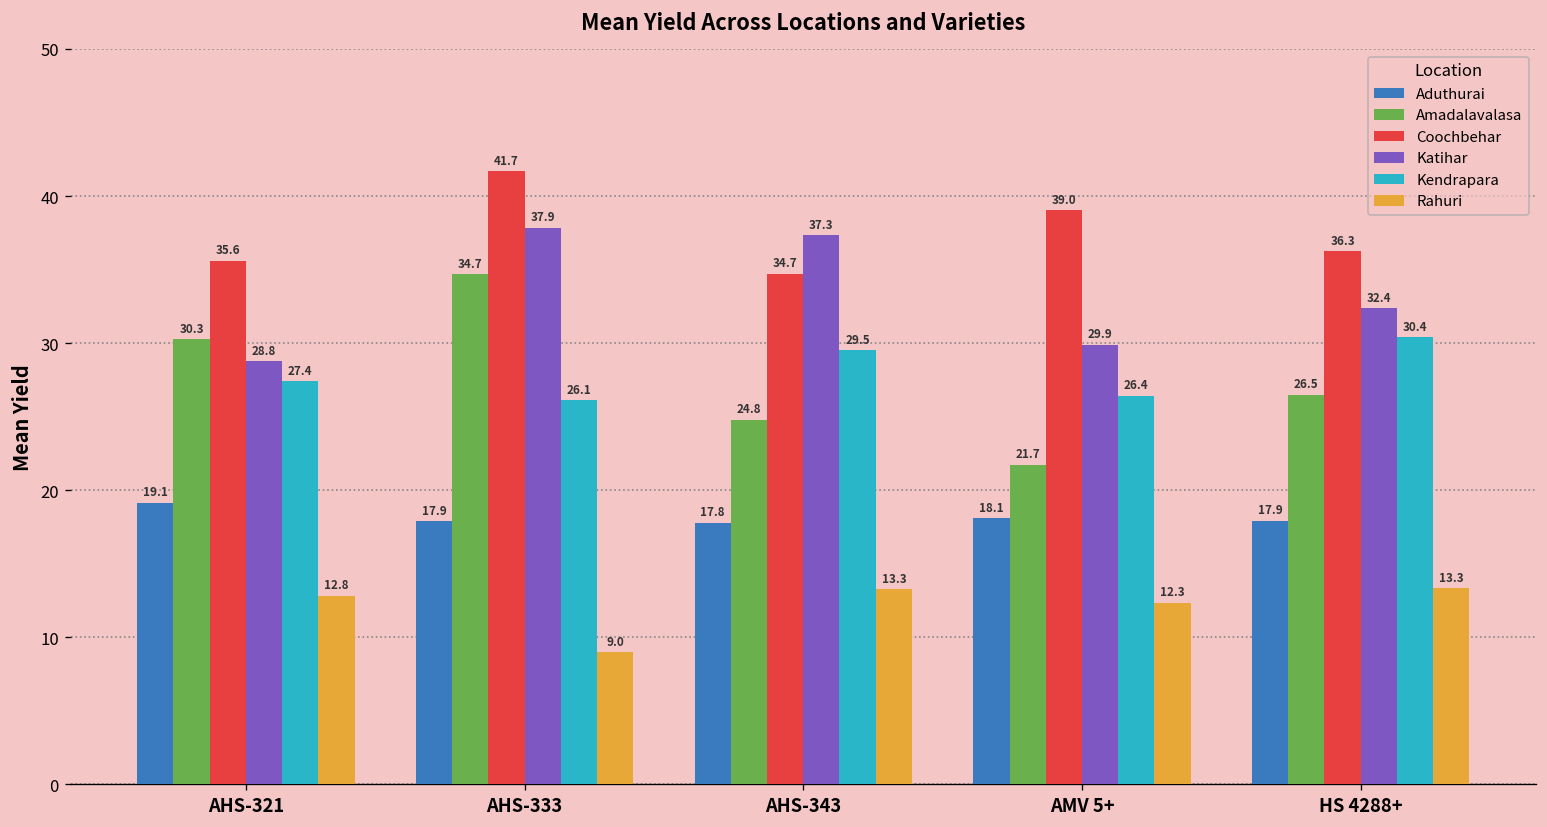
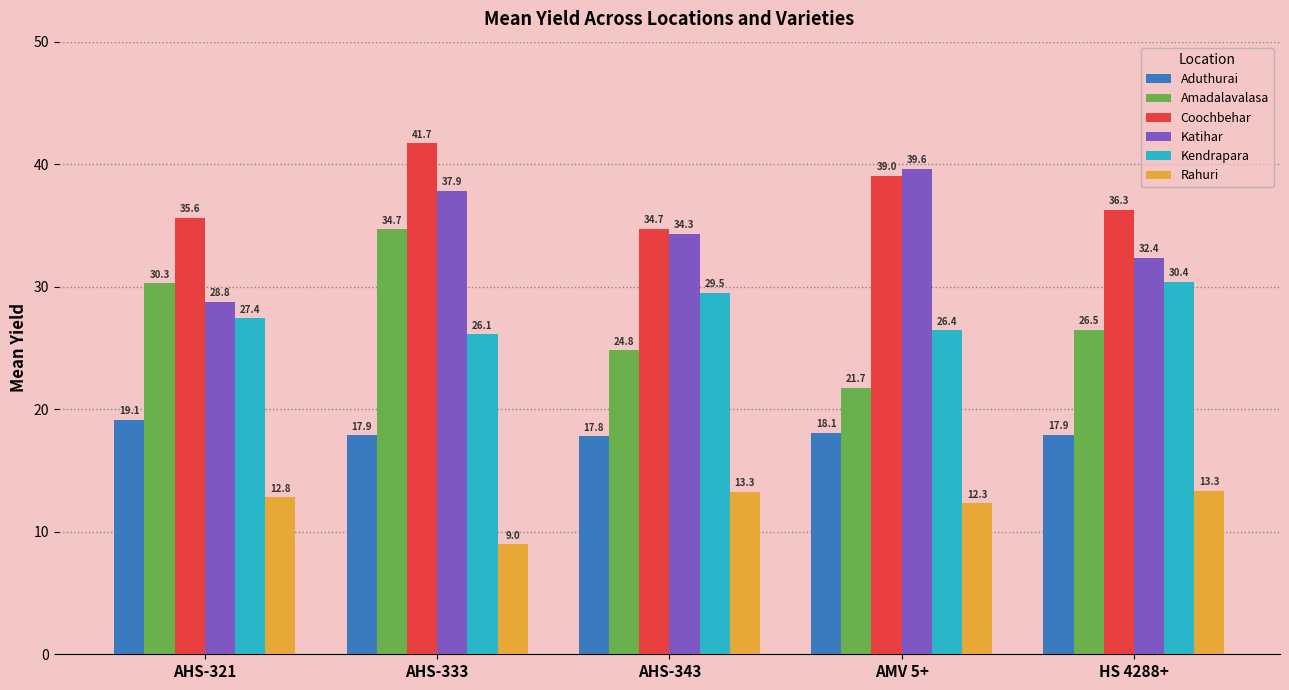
  {
    "Aduthurai": {
      "AHS-321": 19.1,
      "AHS-333": 17.9,
      "AHS-343": 17.8,
      "AMV 5+": 18.1,
      "HS 4288+": 17.9
    },
    "Amadalavalasa": {
      "AHS-321": 30.3,
      "AHS-333": 34.7,
      "AHS-343": 24.8,
      "AMV 5+": 21.7,
      "HS 4288+": 26.5
    },
    "Coochbehar": {
      "AHS-321": 35.6,
      "AHS-333": 41.7,
      "AHS-343": 34.7,
      "AMV 5+": 39.0,
      "HS 4288+": 36.3
    },
    "Katihar": {
      "AHS-321": 28.8,
      "AHS-333": 37.9,
-     "AHS-343": 37.3,
-     "AMV 5+": 29.9,
+     "AHS-343": 34.3,
+     "AMV 5+": 39.6,
      "HS 4288+": 32.4
    },
    "Kendrapara": {
      "AHS-321": 27.4,
      "AHS-333": 26.1,
      "AHS-343": 29.5,
      "AMV 5+": 26.4,
      "HS 4288+": 30.4
    },
    "Rahuri": {
      "AHS-321": 12.8,
      "AHS-333": 9.0,
      "AHS-343": 13.3,
      "AMV 5+": 12.3,
      "HS 4288+": 13.3
    }
  }
